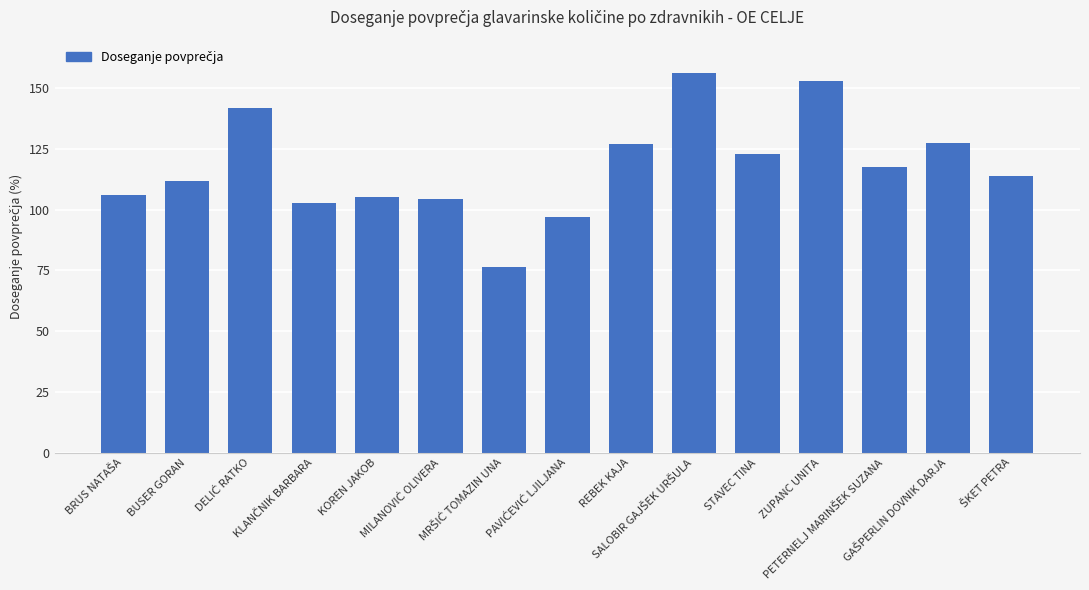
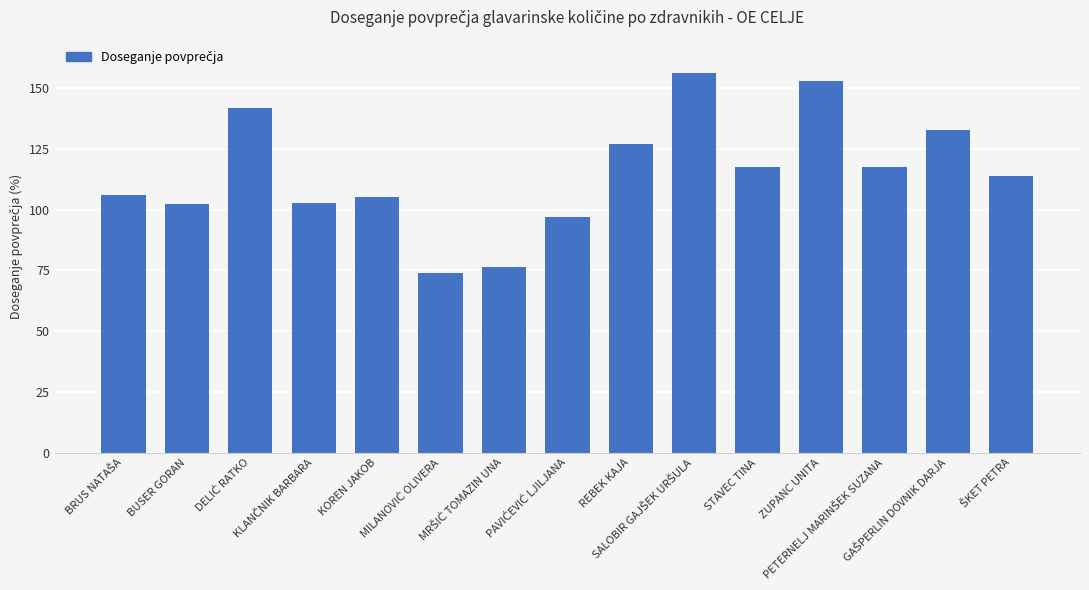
  {
    "BRUS NATAŠA": 106,
-   "BUSER GORAN": 112,
+   "BUSER GORAN": 102,
    "DELIĆ RATKO": 142,
    "KLANČNIK BARBARA": 103,
    "KOREN JAKOB": 105,
-   "MILANOVIĆ OLIVERA": 104,
+   "MILANOVIĆ OLIVERA": 74,
    "MRŠIĆ TOMAZIN UNA": 77,
    "PAVIĆEVIĆ LJILJANA": 97,
    "REBEK KAJA": 127,
    "SALOBIR GAJŠEK URŠULA": 156,
-   "STAVEC TINA": 123,
+   "STAVEC TINA": 118,
    "ZUPANC UNITA": 153,
    "PETERNELJ MARINŠEK SUZANA": 118,
-   "GAŠPERLIN DOVNIK DARJA": 128,
+   "GAŠPERLIN DOVNIK DARJA": 133,
    "ŠKET PETRA": 114
  }
